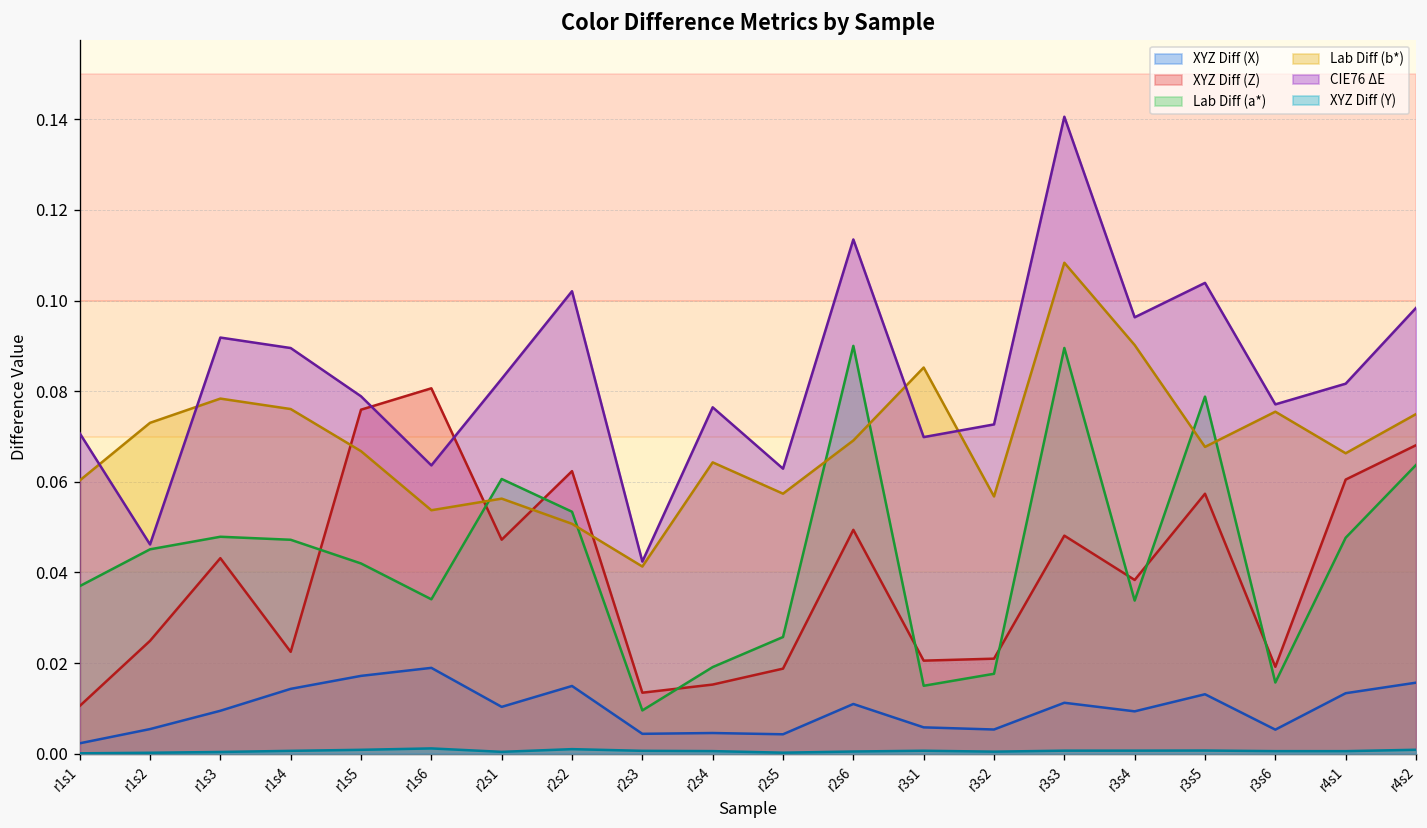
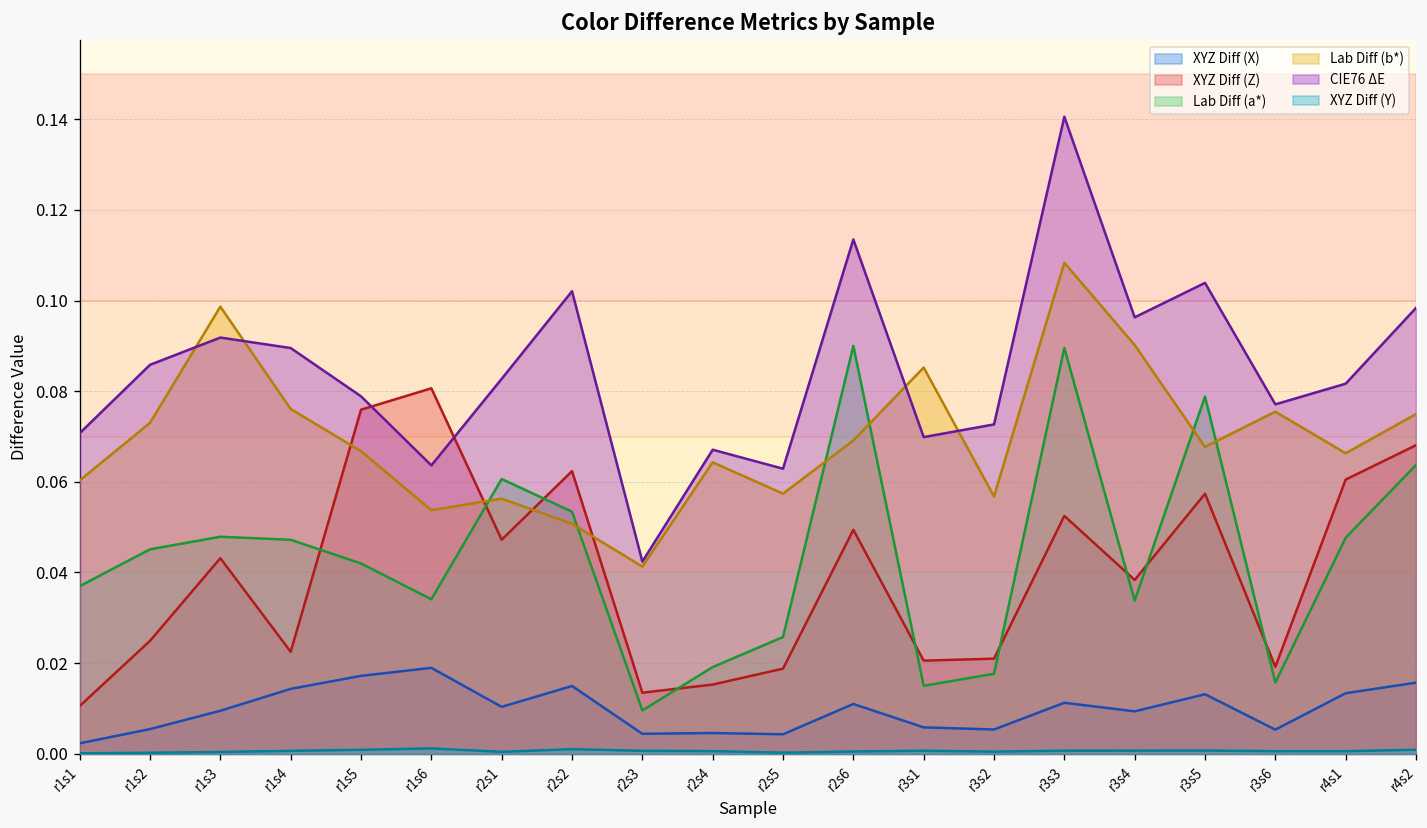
  {
    "XYZ Diff (Z)": {
      "r1s1": 0.011,
      "r1s2": 0.025,
      "r1s3": 0.043,
      "r1s4": 0.022,
      "r1s5": 0.076,
      "r1s6": 0.081,
      "r2s1": 0.047,
      "r2s2": 0.062,
      "r2s3": 0.013,
      "r2s4": 0.015,
      "r2s5": 0.019,
      "r2s6": 0.049,
      "r3s1": 0.021,
      "r3s2": 0.021,
-     "r3s3": 0.048,
+     "r3s3": 0.052,
      "r3s4": 0.038,
      "r3s5": 0.057,
      "r3s6": 0.019,
      "r4s1": 0.060,
      "r4s2": 0.068
    },
    "Lab Diff (a*)": {
      "r1s1": 0.037,
      "r1s2": 0.045,
      "r1s3": 0.048,
      "r1s4": 0.047,
      "r1s5": 0.042,
      "r1s6": 0.034,
      "r2s1": 0.061,
      "r2s2": 0.053,
      "r2s3": 0.010,
      "r2s4": 0.019,
      "r2s5": 0.026,
      "r2s6": 0.090,
      "r3s1": 0.015,
      "r3s2": 0.018,
      "r3s3": 0.090,
      "r3s4": 0.034,
      "r3s5": 0.079,
      "r3s6": 0.016,
      "r4s1": 0.048,
      "r4s2": 0.064
    },
    "Lab Diff (b*)": {
      "r1s1": 0.060,
      "r1s2": 0.073,
-     "r1s3": 0.078,
+     "r1s3": 0.099,
      "r1s4": 0.076,
      "r1s5": 0.067,
      "r1s6": 0.054,
      "r2s1": 0.056,
      "r2s2": 0.051,
      "r2s3": 0.041,
      "r2s4": 0.064,
      "r2s5": 0.057,
      "r2s6": 0.069,
      "r3s1": 0.085,
      "r3s2": 0.057,
      "r3s3": 0.108,
      "r3s4": 0.090,
      "r3s5": 0.068,
      "r3s6": 0.075,
      "r4s1": 0.066,
      "r4s2": 0.075
    },
    "CIE76 ΔE": {
      "r1s1": 0.071,
-     "r1s2": 0.046,
+     "r1s2": 0.086,
      "r1s3": 0.092,
      "r1s4": 0.090,
      "r1s5": 0.079,
      "r1s6": 0.064,
      "r2s1": 0.083,
      "r2s2": 0.102,
      "r2s3": 0.042,
-     "r2s4": 0.076,
+     "r2s4": 0.067,
      "r2s5": 0.063,
      "r2s6": 0.113,
      "r3s1": 0.070,
      "r3s2": 0.073,
      "r3s3": 0.141,
      "r3s4": 0.096,
      "r3s5": 0.104,
      "r3s6": 0.077,
      "r4s1": 0.082,
      "r4s2": 0.098
    }
  }
